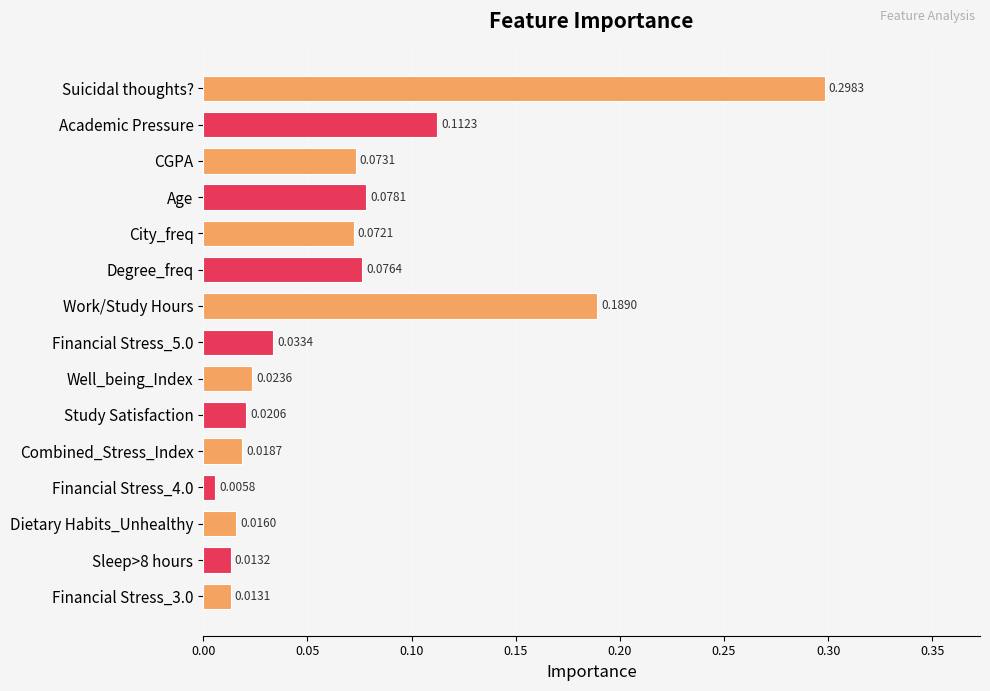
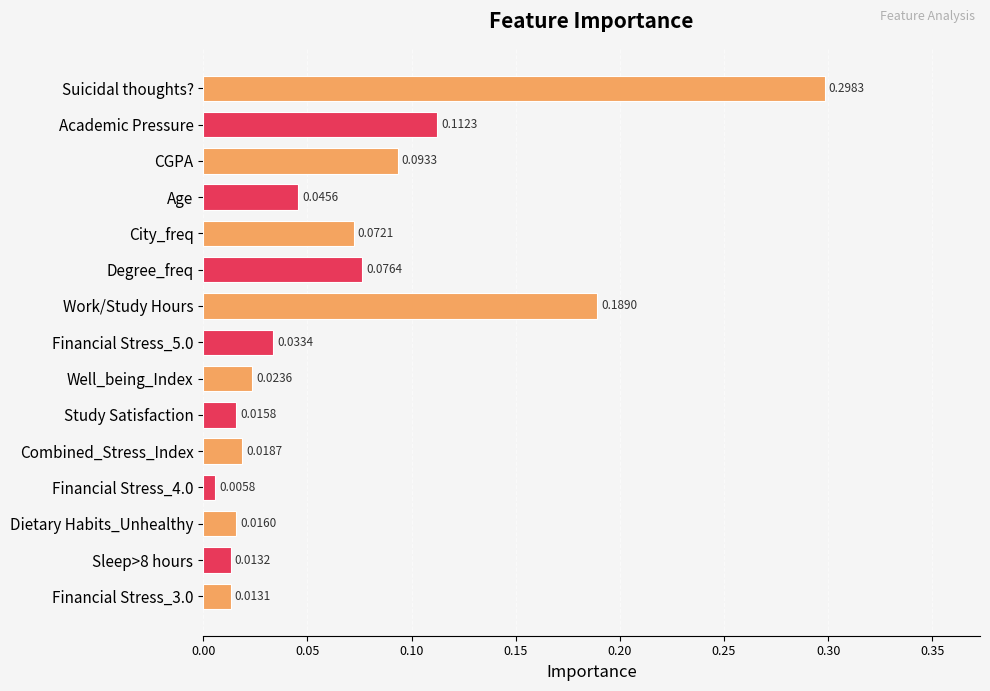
  {
    "Suicidal thoughts?": 0.2983,
    "Academic Pressure": 0.1123,
-   "CGPA": 0.0731,
-   "Age": 0.0781,
+   "CGPA": 0.0933,
+   "Age": 0.0456,
    "City_freq": 0.0721,
    "Degree_freq": 0.0764,
    "Work/Study Hours": 0.1890,
    "Financial Stress_5.0": 0.0334,
    "Well_being_Index": 0.0236,
-   "Study Satisfaction": 0.0206,
+   "Study Satisfaction": 0.0158,
    "Combined_Stress_Index": 0.0187,
    "Financial Stress_4.0": 0.0058,
    "Dietary Habits_Unhealthy": 0.0160,
    "Sleep>8 hours": 0.0132,
    "Financial Stress_3.0": 0.0131
  }
